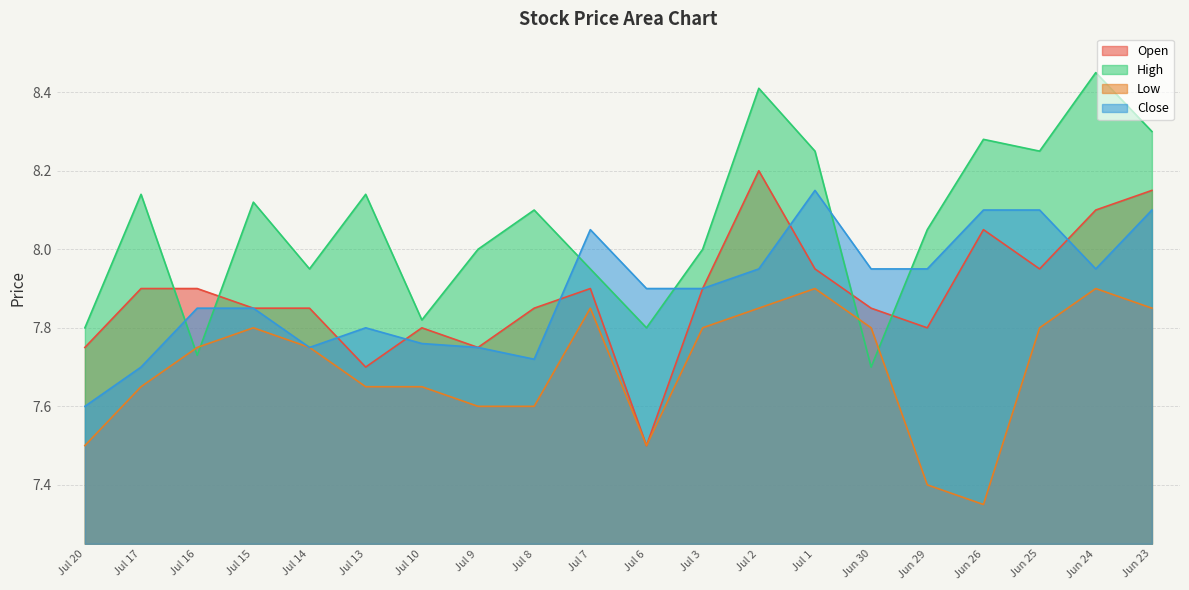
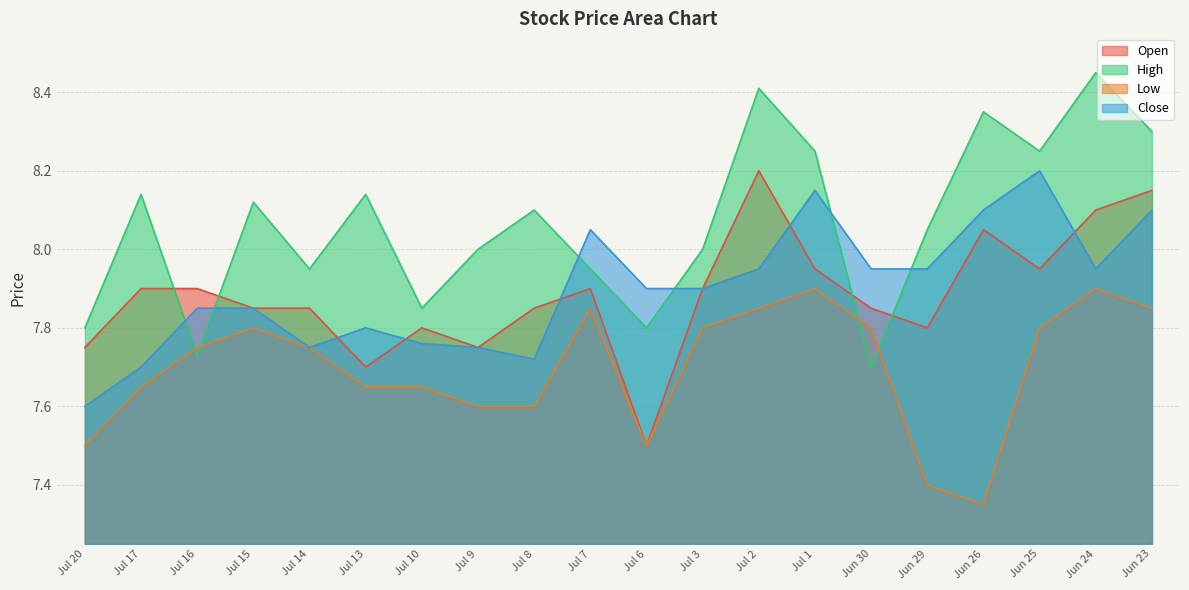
  {
    "High": {
      "Jul 20": 7.80,
      "Jul 17": 8.14,
      "Jul 16": 7.73,
      "Jul 15": 8.12,
      "Jul 14": 7.95,
      "Jul 13": 8.14,
-     "Jul 10": 7.82,
+     "Jul 10": 7.85,
      "Jul 9": 8.00,
      "Jul 8": 8.10,
      "Jul 7": 7.95,
      "Jul 6": 7.80,
      "Jul 3": 8.00,
      "Jul 2": 8.41,
      "Jul 1": 8.25,
      "Jun 30": 7.70,
      "Jun 29": 8.05,
-     "Jun 26": 8.28,
+     "Jun 26": 8.35,
      "Jun 25": 8.25,
      "Jun 24": 8.45,
      "Jun 23": 8.30
    },
    "Close": {
      "Jul 20": 7.6,
      "Jul 17": 7.7,
      "Jul 16": 7.85,
      "Jul 13": 7.8,
      "Jul 10": 7.76,
      "Jul 8": 7.72,
      "Jul 7": 8.05,
      "Jul 6": 7.9,
      "Jul 2": 7.95,
      "Jul 1": 8.15,
      "Jun 30": 7.95,
      "Jun 29": 7.95,
      "Jun 26": 8.1,
-     "Jun 25": 8.1,
+     "Jun 25": 8.2,
      "Jun 24": 7.95,
      "Jun 23": 8.1
    }
  }
